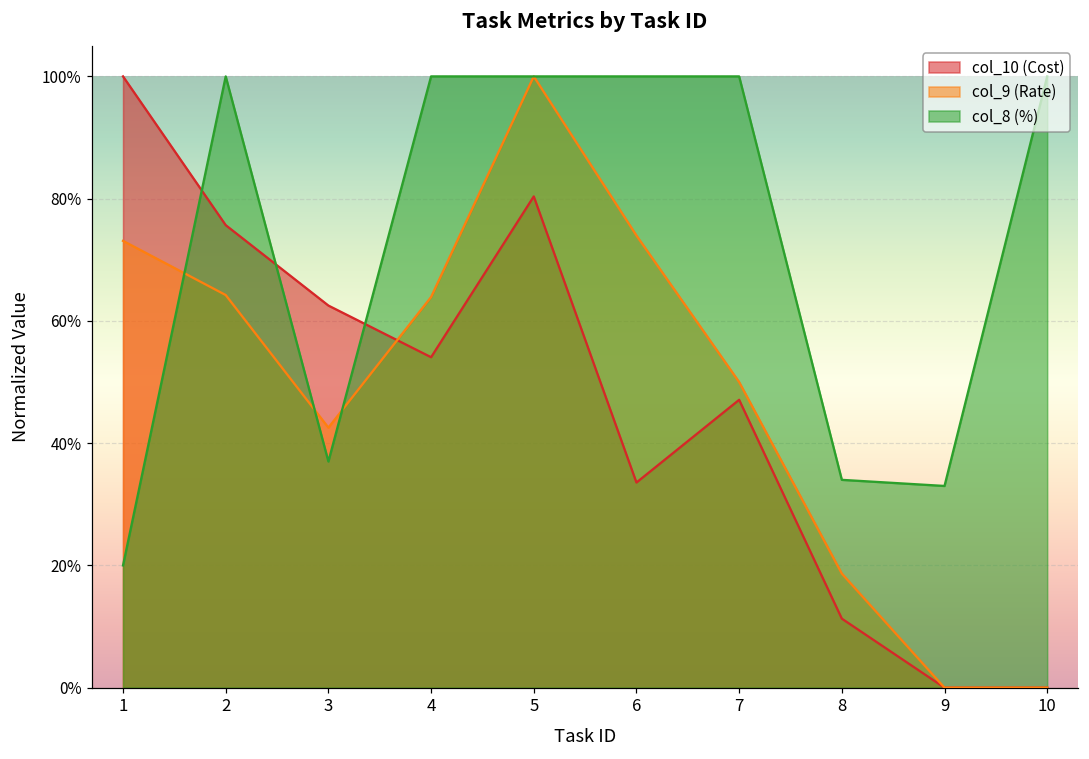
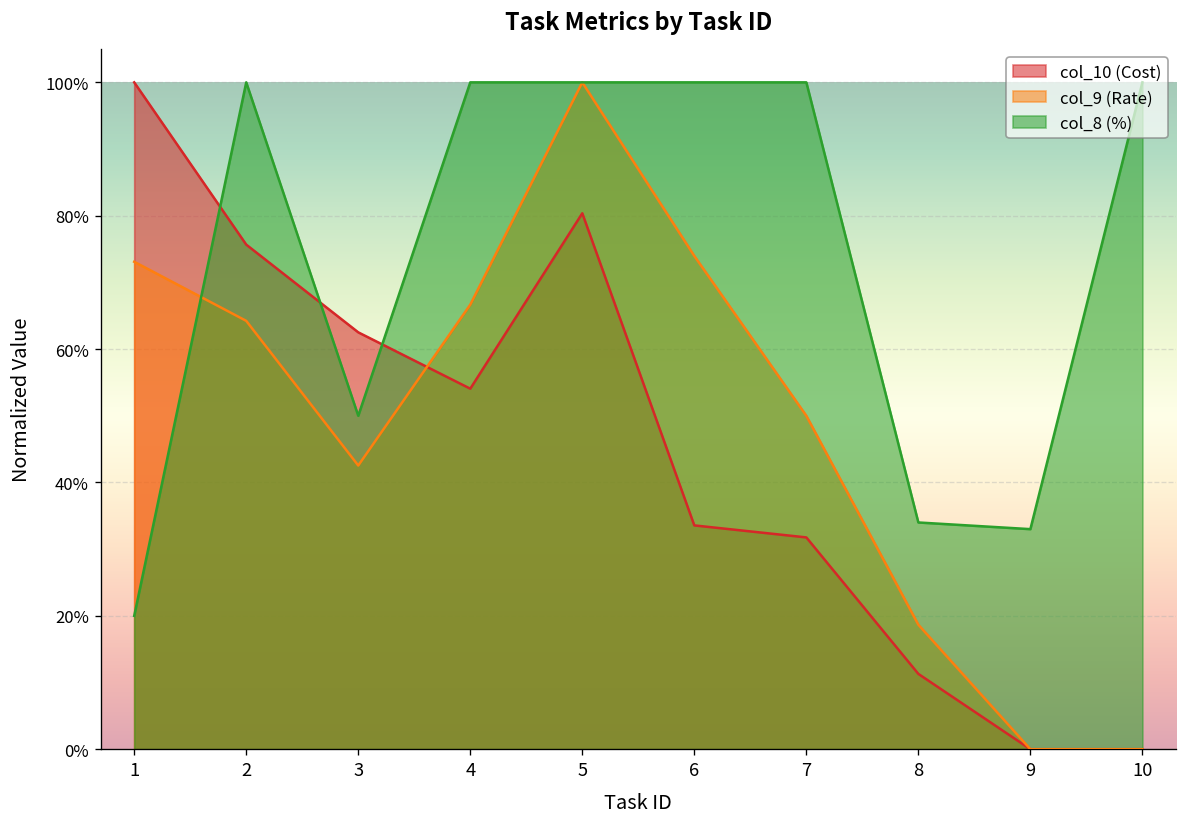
  {
    "col_10 (Cost)": {
      "1": "100%",
      "2": "76%",
      "3": "63%",
      "4": "54%",
      "5": "80%",
      "6": "34%",
-     "7": "47%",
+     "7": "32%",
      "8": "11%"
    },
    "col_9 (Rate)": {
      "1": "73%",
      "2": "64%",
      "3": "43%",
-     "4": "64%",
+     "4": "67%",
      "6": "74%",
      "7": "50%",
      "8": "19%"
    },
    "col_8 (%)": {
      "1": "20%",
      "2": "100%",
-     "3": "37%",
+     "3": "50%",
      "4": "100%",
      "6": "100%",
      "7": "100%",
      "8": "34%",
      "9": "33%"
    }
  }
